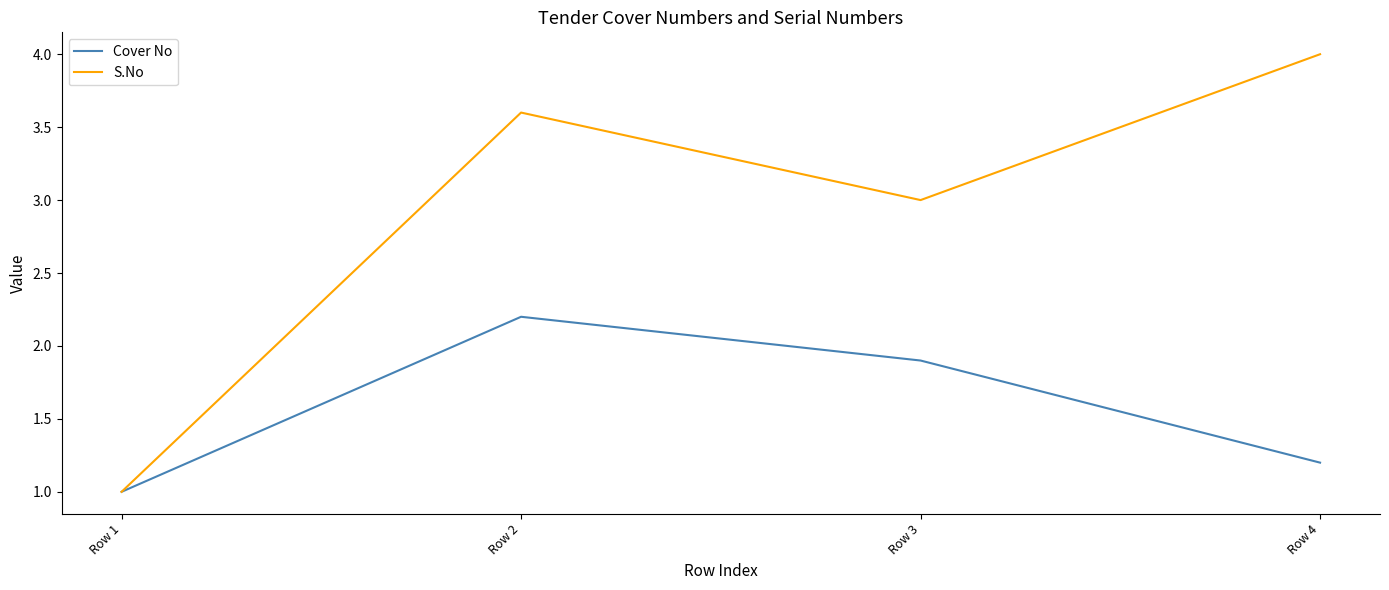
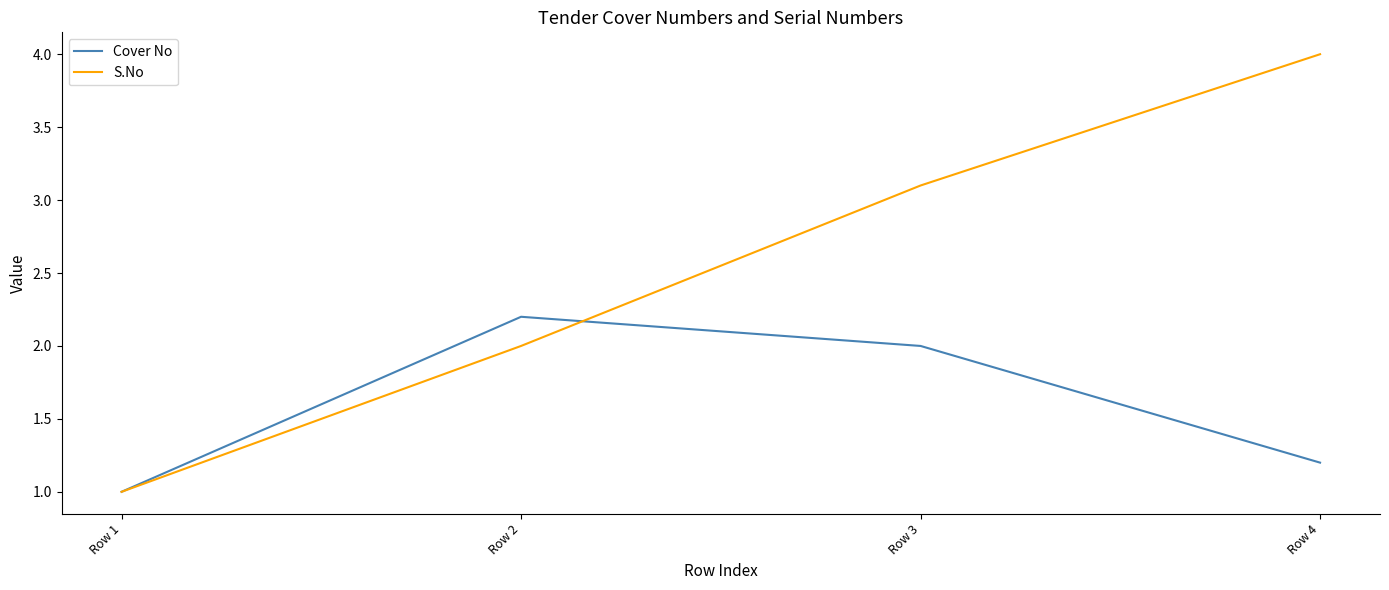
  {
    "Cover No": {
      "Row 2": 2.2,
-     "Row 3": 1.9,
+     "Row 3": 2.0,
      "Row 4": 1.2
    },
    "S.No": {
-     "Row 2": 3.6,
-     "Row 3": 3.0,
+     "Row 2": 2.0,
+     "Row 3": 3.1,
      "Row 4": 4.0
    }
  }
